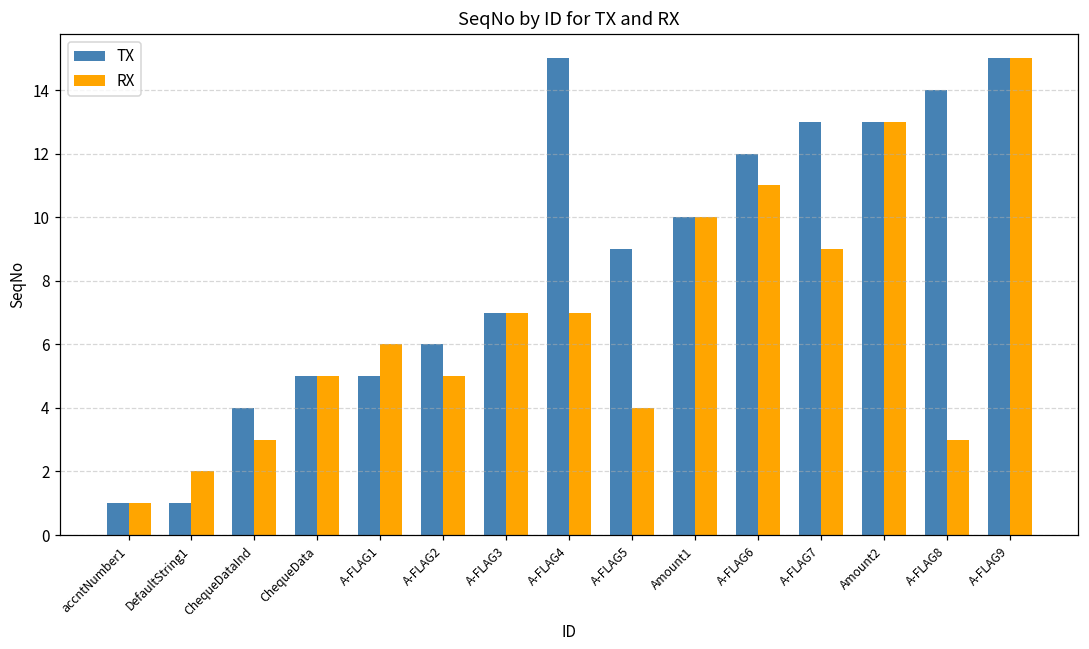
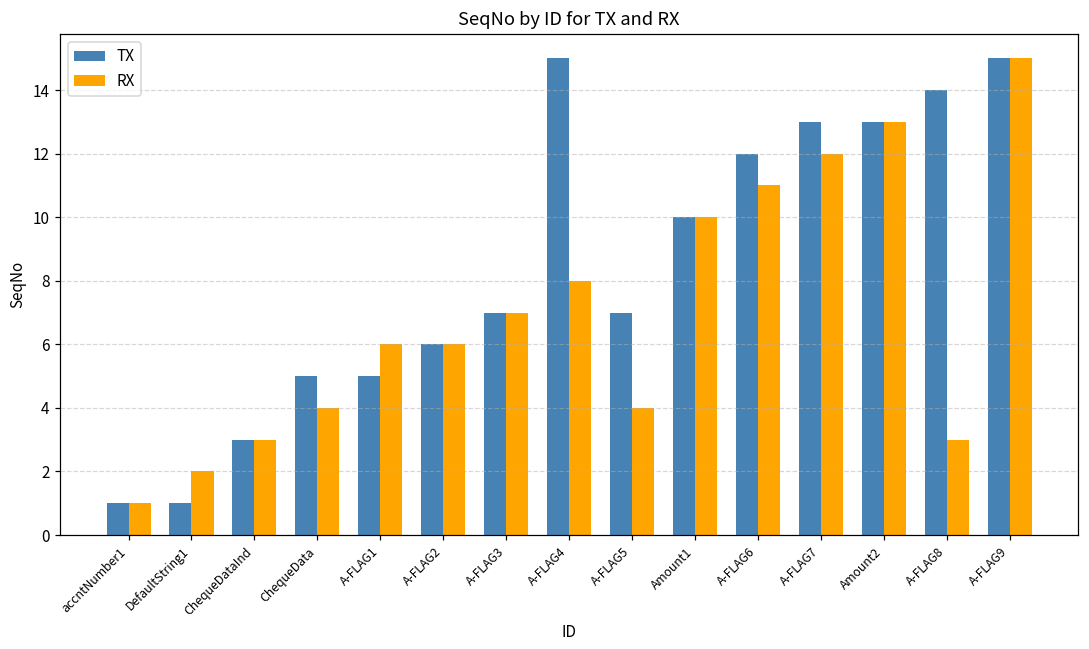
  {
    "TX": {
      "accntNumber1": 1,
      "DefaultString1": 1,
-     "ChequeDataInd": 4,
+     "ChequeDataInd": 3,
      "ChequeData": 5,
      "A-FLAG1": 5,
      "A-FLAG2": 6,
      "A-FLAG3": 7,
      "A-FLAG4": 15,
-     "A-FLAG5": 9,
+     "A-FLAG5": 7,
      "Amount1": 10,
      "A-FLAG6": 12,
      "A-FLAG7": 13,
      "Amount2": 13,
      "A-FLAG8": 14,
      "A-FLAG9": 15
    },
    "RX": {
      "accntNumber1": 1,
      "DefaultString1": 2,
      "ChequeDataInd": 3,
-     "ChequeData": 5,
+     "ChequeData": 4,
      "A-FLAG1": 6,
-     "A-FLAG2": 5,
+     "A-FLAG2": 6,
      "A-FLAG3": 7,
-     "A-FLAG4": 7,
+     "A-FLAG4": 8,
      "A-FLAG5": 4,
      "Amount1": 10,
      "A-FLAG6": 11,
-     "A-FLAG7": 9,
+     "A-FLAG7": 12,
      "Amount2": 13,
      "A-FLAG8": 3,
      "A-FLAG9": 15
    }
  }
